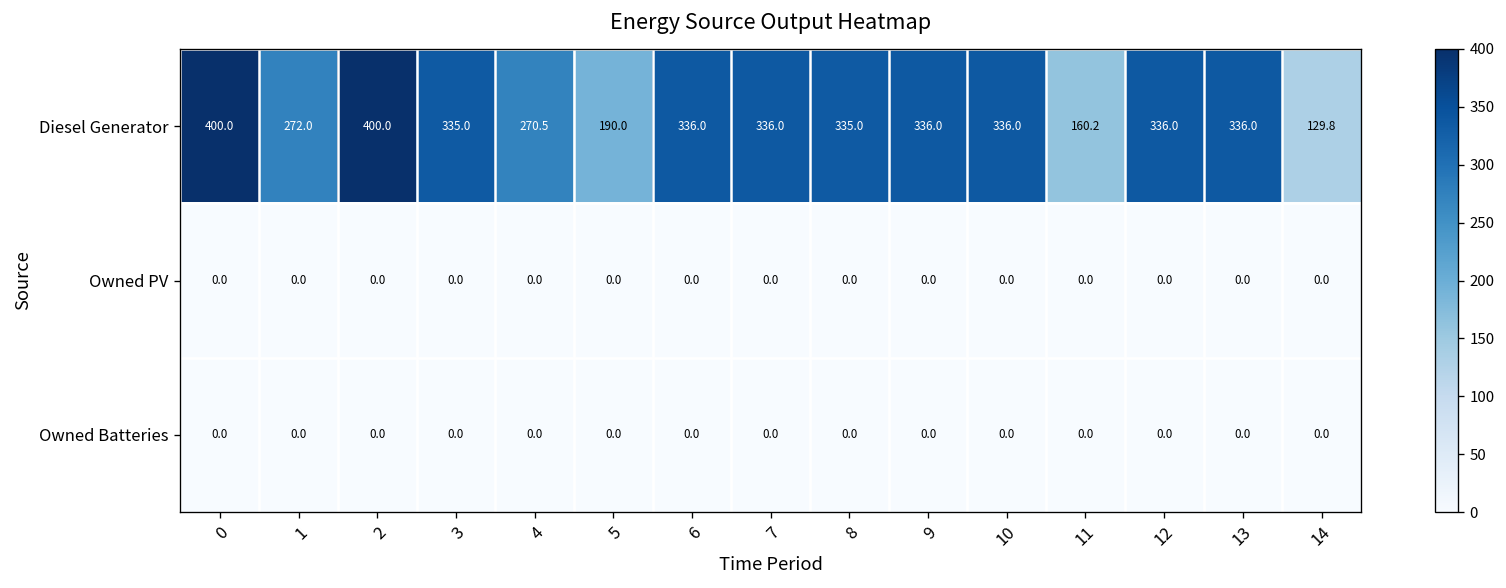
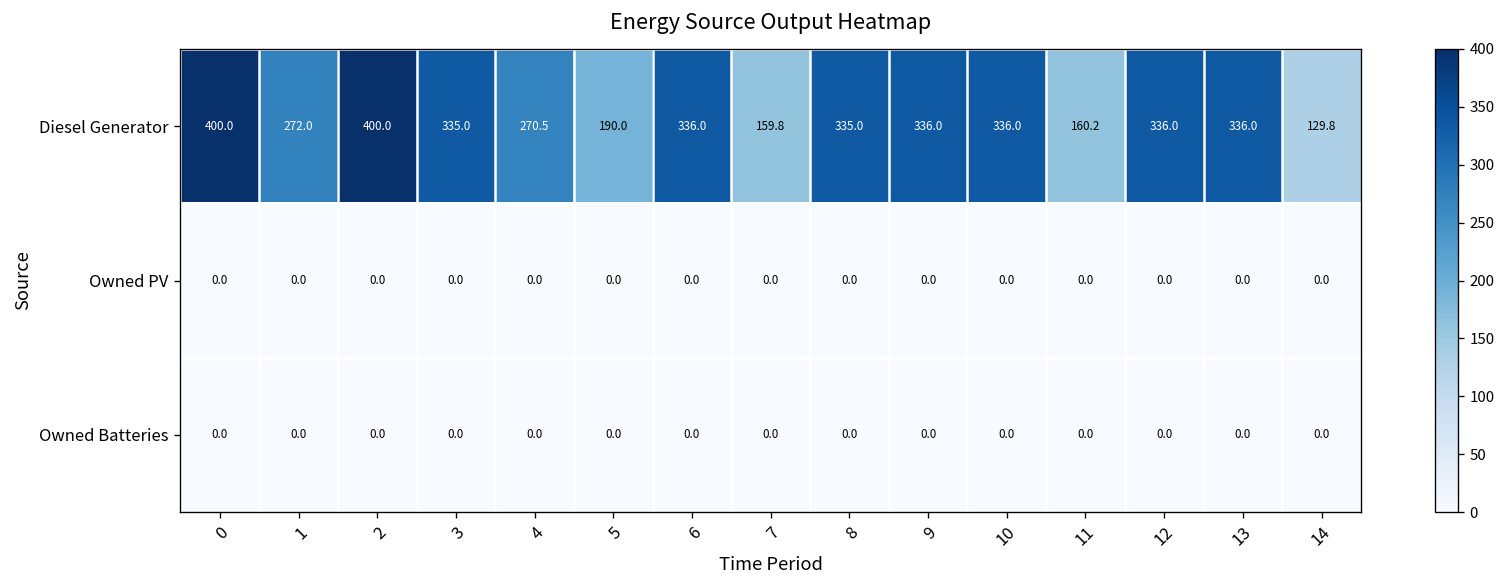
  {
    "Diesel Generator": {
      "0": 400.0,
      "1": 272.0,
      "2": 400.0,
      "3": 335.0,
      "4": 270.5,
      "5": 190.0,
      "6": 336.0,
-     "7": 336.0,
+     "7": 159.8,
      "8": 335.0,
      "9": 336.0,
      "10": 336.0,
      "11": 160.2,
      "12": 336.0,
      "13": 336.0,
      "14": 129.8
    },
    "Owned PV": {
      "0": 0.0,
      "1": 0.0,
      "2": 0.0,
      "3": 0.0,
      "4": 0.0,
      "5": 0.0,
      "6": 0.0,
      "7": 0.0,
      "8": 0.0,
      "9": 0.0,
      "10": 0.0,
      "11": 0.0,
      "12": 0.0,
      "13": 0.0,
      "14": 0.0
    },
    "Owned Batteries": {
      "0": 0.0,
      "1": 0.0,
      "2": 0.0,
      "3": 0.0,
      "4": 0.0,
      "5": 0.0,
      "6": 0.0,
      "7": 0.0,
      "8": 0.0,
      "9": 0.0,
      "10": 0.0,
      "11": 0.0,
      "12": 0.0,
      "13": 0.0,
      "14": 0.0
    }
  }
